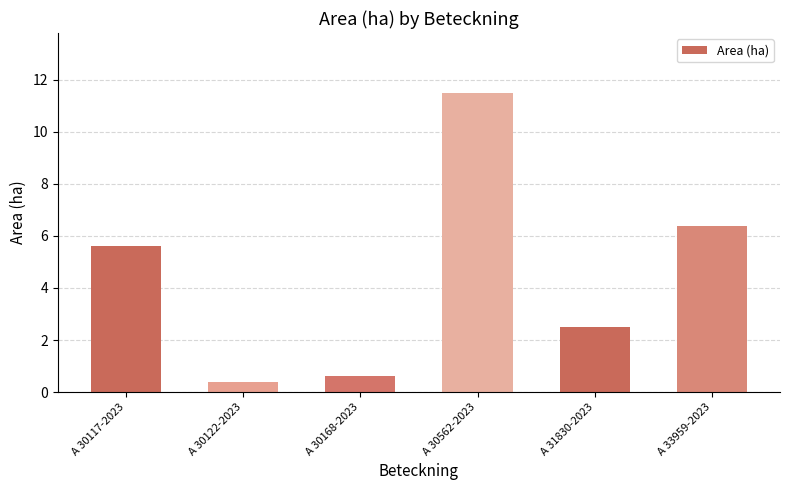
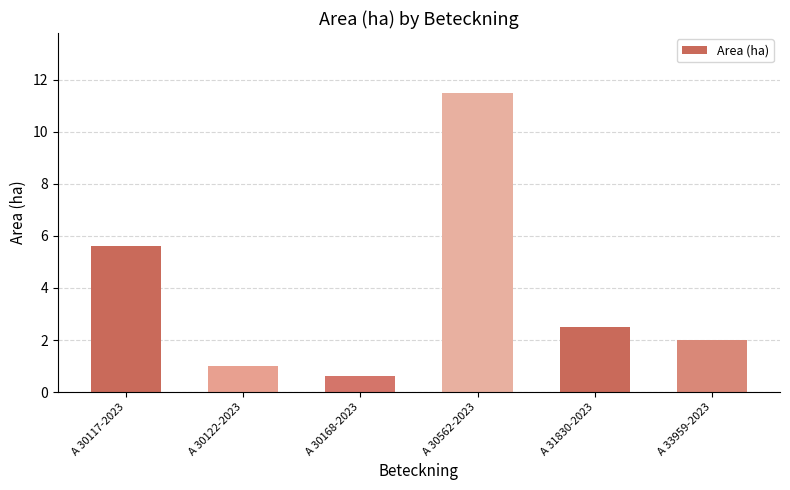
  {
    "A 30117-2023": 5.6,
-   "A 30122-2023": 0.4,
+   "A 30122-2023": 1.0,
    "A 30168-2023": 0.6,
    "A 30562-2023": 11.5,
    "A 31830-2023": 2.5,
-   "A 33959-2023": 6.4
+   "A 33959-2023": 2.0
  }
